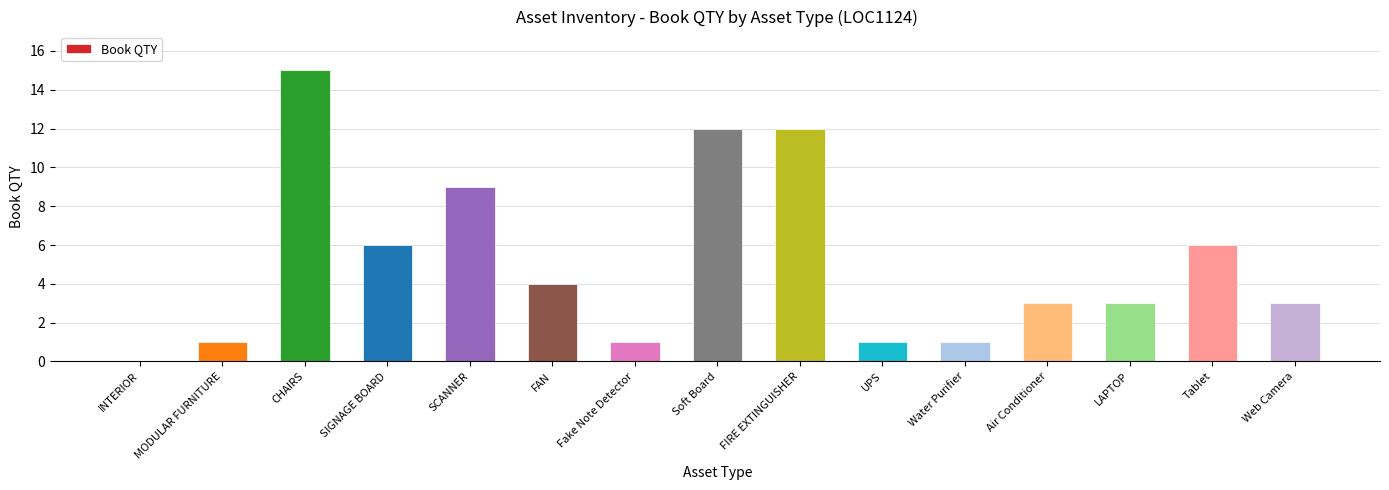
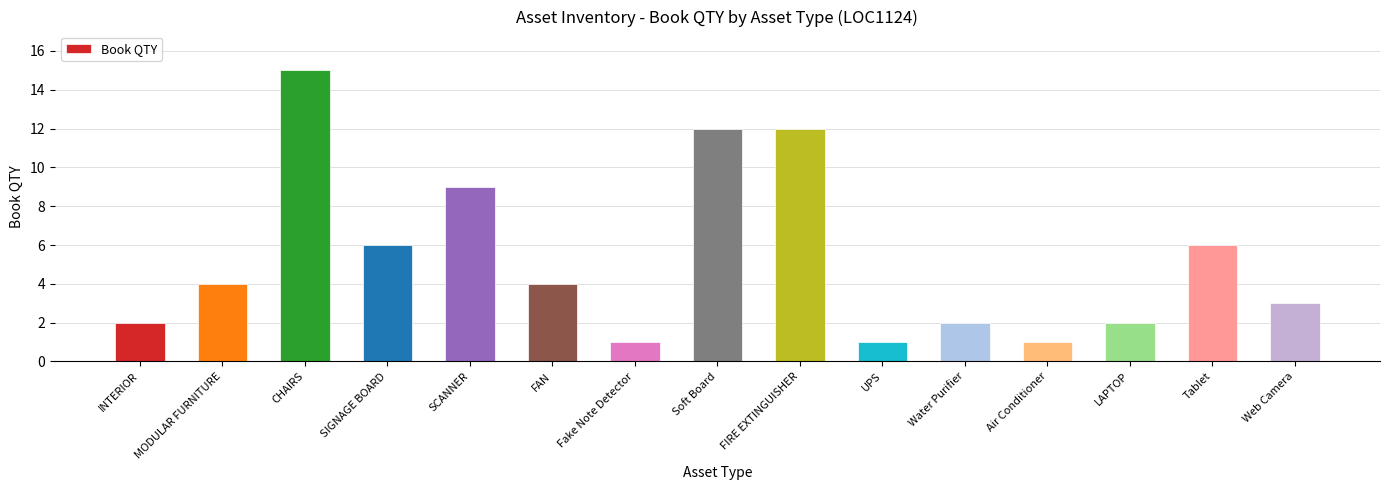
  {
-   "INTERIOR": 0,
-   "MODULAR FURNITURE": 1,
+   "INTERIOR": 2,
+   "MODULAR FURNITURE": 4,
    "CHAIRS": 15,
    "SIGNAGE BOARD": 6,
    "SCANNER": 9,
    "FAN": 4,
    "Fake Note Detector": 1,
    "Soft Board": 12,
    "FIRE EXTINGUISHER": 12,
    "UPS": 1,
-   "Water Purifier": 1,
-   "Air Conditioner": 3,
-   "LAPTOP": 3,
+   "Water Purifier": 2,
+   "Air Conditioner": 1,
+   "LAPTOP": 2,
    "Tablet": 6,
    "Web Camera": 3
  }
